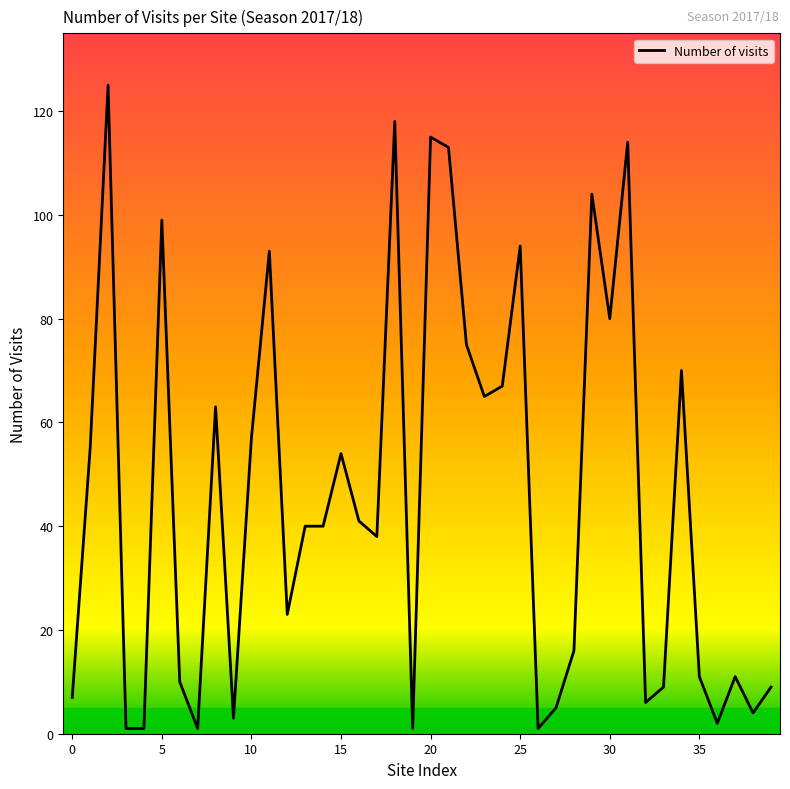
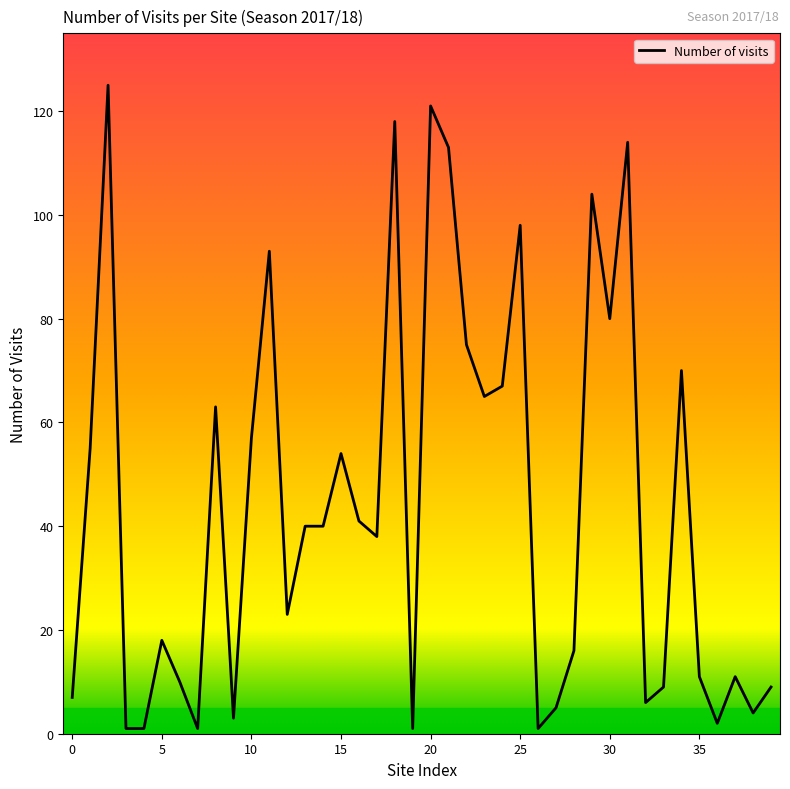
  {
    "0": 7,
-   "5": 99,
+   "5": 18,
    "10": 57,
    "15": 54,
-   "20": 115,
-   "25": 94,
+   "20": 121,
+   "25": 98,
    "30": 80,
    "35": 11
  }
